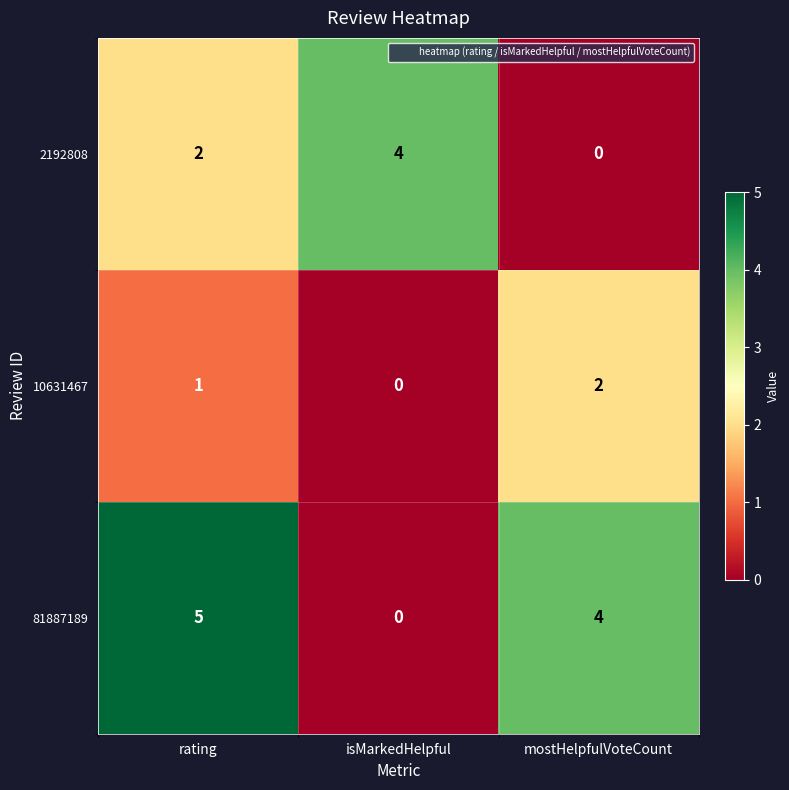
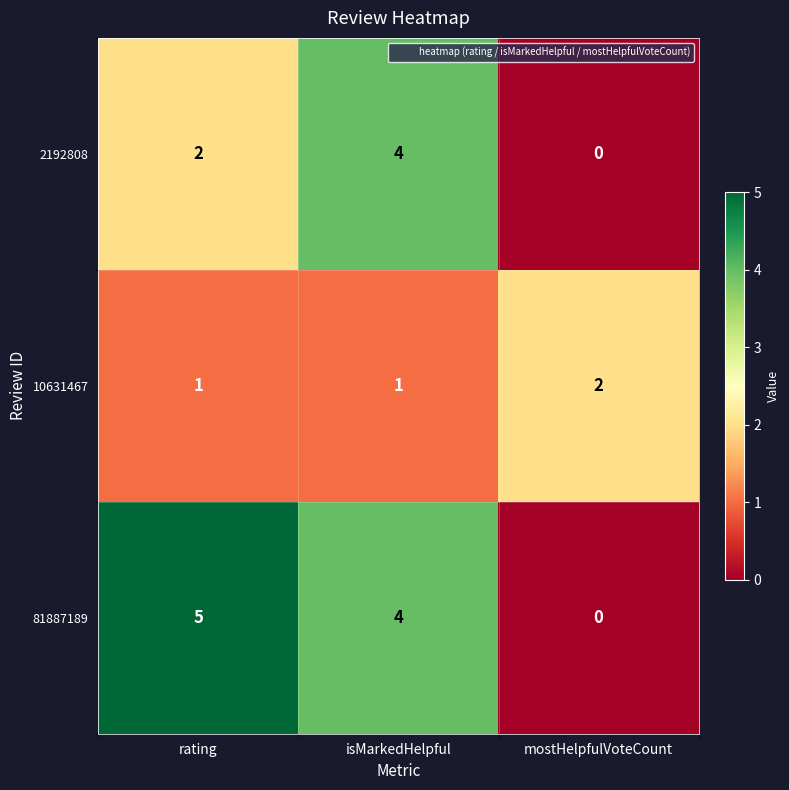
  {
    "2192808": {
      "rating": 2,
      "isMarkedHelpful": 4,
      "mostHelpfulVoteCount": 0
    },
    "10631467": {
      "rating": 1,
-     "isMarkedHelpful": 0,
+     "isMarkedHelpful": 1,
      "mostHelpfulVoteCount": 2
    },
    "81887189": {
      "rating": 5,
-     "isMarkedHelpful": 0,
-     "mostHelpfulVoteCount": 4
+     "isMarkedHelpful": 4,
+     "mostHelpfulVoteCount": 0
    }
  }
